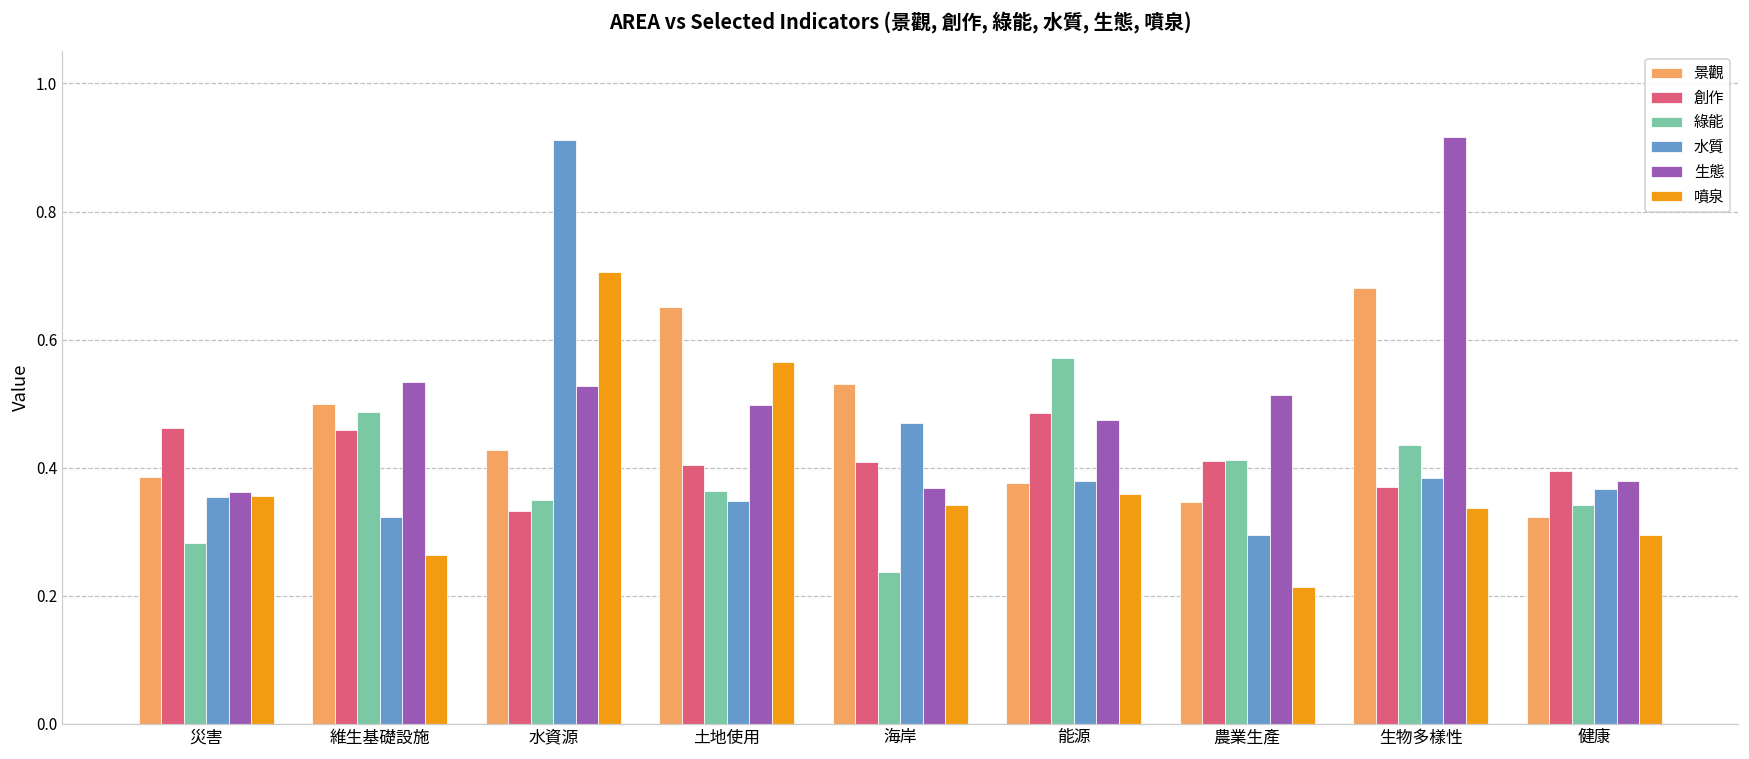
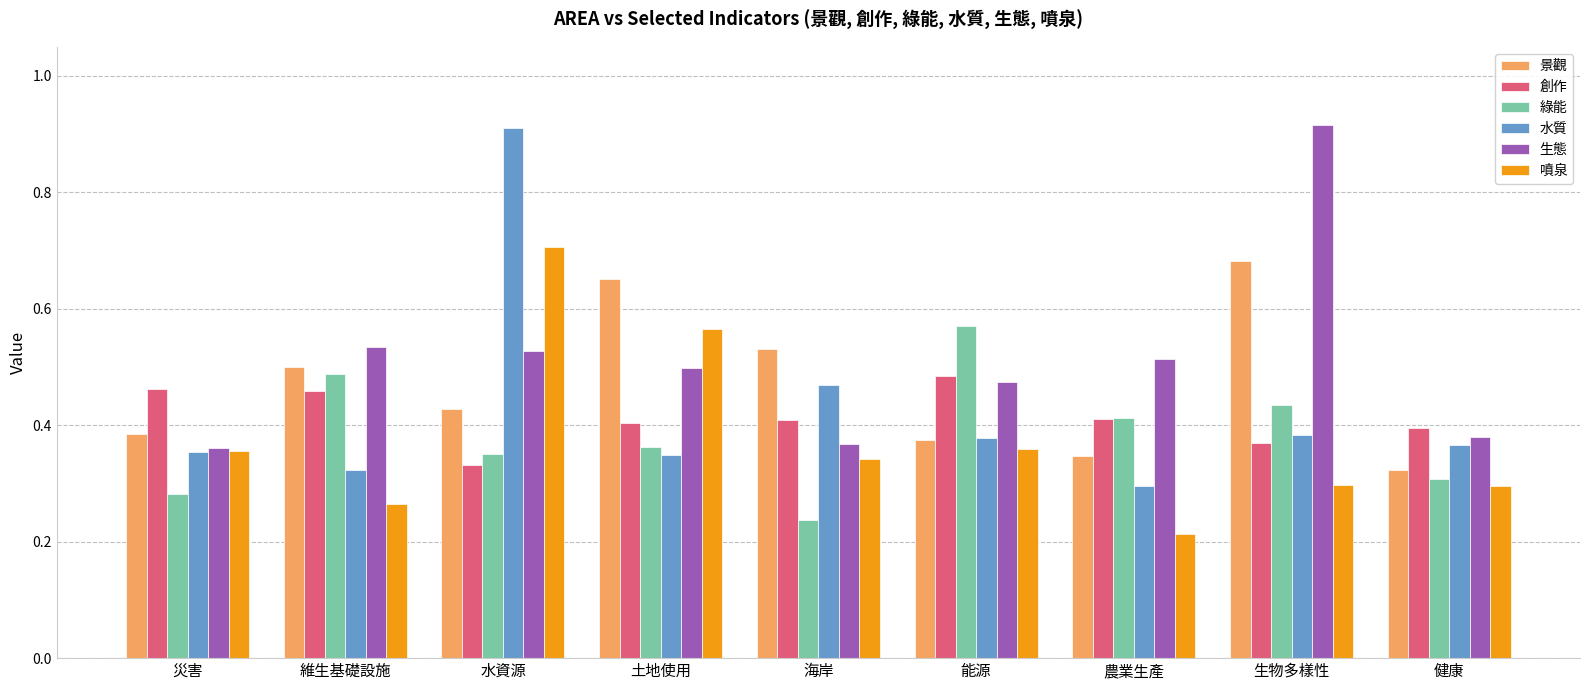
  {
    "景觀": {
      "災害": 0.38,
      "維生基礎設施": 0.50,
      "水資源": 0.43,
      "土地使用": 0.65,
      "海岸": 0.53,
      "能源": 0.38,
      "農業生產": 0.35,
      "生物多樣性": 0.68,
      "健康": 0.32
    },
    "創作": {
      "災害": 0.46,
      "維生基礎設施": 0.46,
      "水資源": 0.33,
      "土地使用": 0.40,
      "海岸": 0.41,
      "能源": 0.49,
      "農業生產": 0.41,
      "生物多樣性": 0.37,
      "健康": 0.40
    },
    "綠能": {
      "災害": 0.28,
      "維生基礎設施": 0.49,
      "水資源": 0.35,
      "土地使用": 0.36,
      "海岸": 0.24,
      "能源": 0.57,
      "農業生產": 0.41,
      "生物多樣性": 0.43,
-     "健康": 0.34
+     "健康": 0.31
    },
    "水質": {
      "災害": 0.35,
      "維生基礎設施": 0.32,
      "水資源": 0.91,
      "土地使用": 0.35,
      "海岸": 0.47,
      "能源": 0.38,
      "農業生產": 0.29,
      "生物多樣性": 0.38,
      "健康": 0.37
    },
    "生態": {
      "災害": 0.36,
      "維生基礎設施": 0.53,
      "水資源": 0.53,
      "土地使用": 0.50,
      "海岸": 0.37,
      "能源": 0.47,
      "農業生產": 0.51,
      "生物多樣性": 0.92,
      "健康": 0.38
    },
    "噴泉": {
      "災害": 0.36,
      "維生基礎設施": 0.26,
      "水資源": 0.71,
      "土地使用": 0.56,
      "海岸": 0.34,
      "能源": 0.36,
      "農業生產": 0.21,
-     "生物多樣性": 0.34,
+     "生物多樣性": 0.30,
      "健康": 0.30
    }
  }
